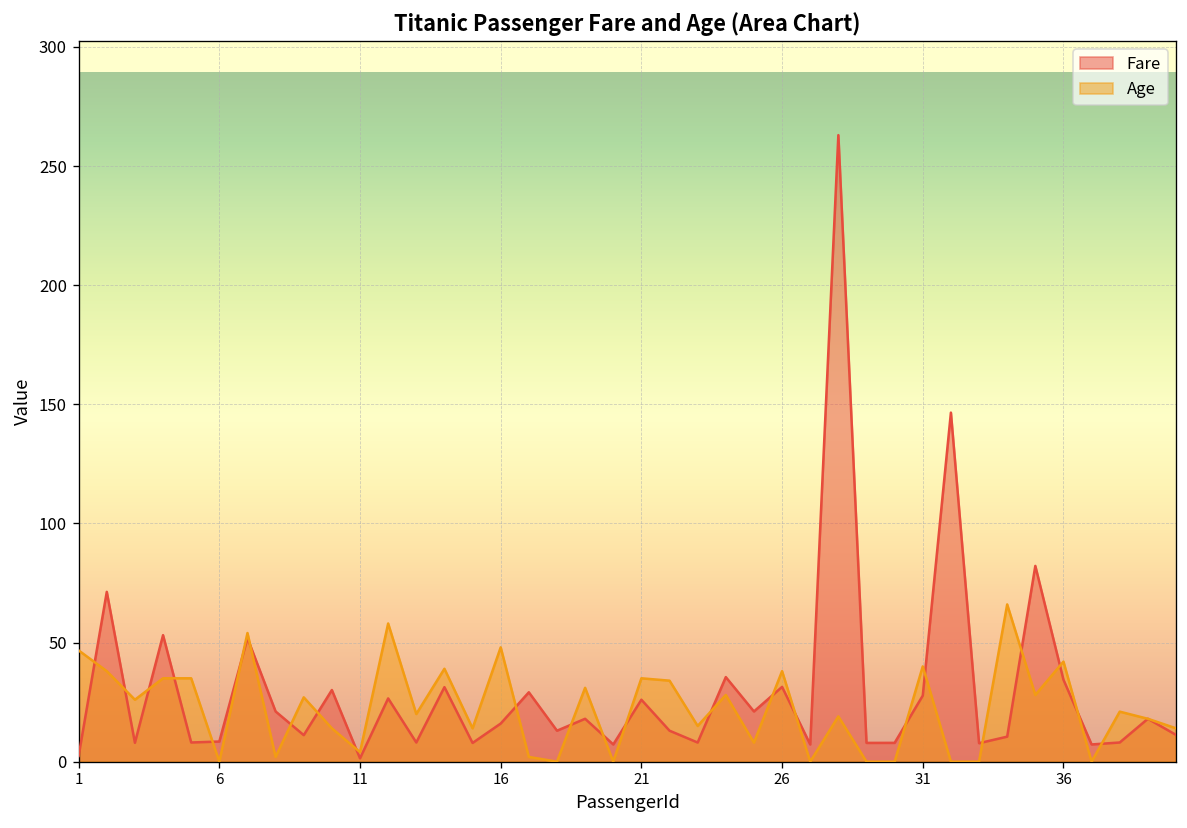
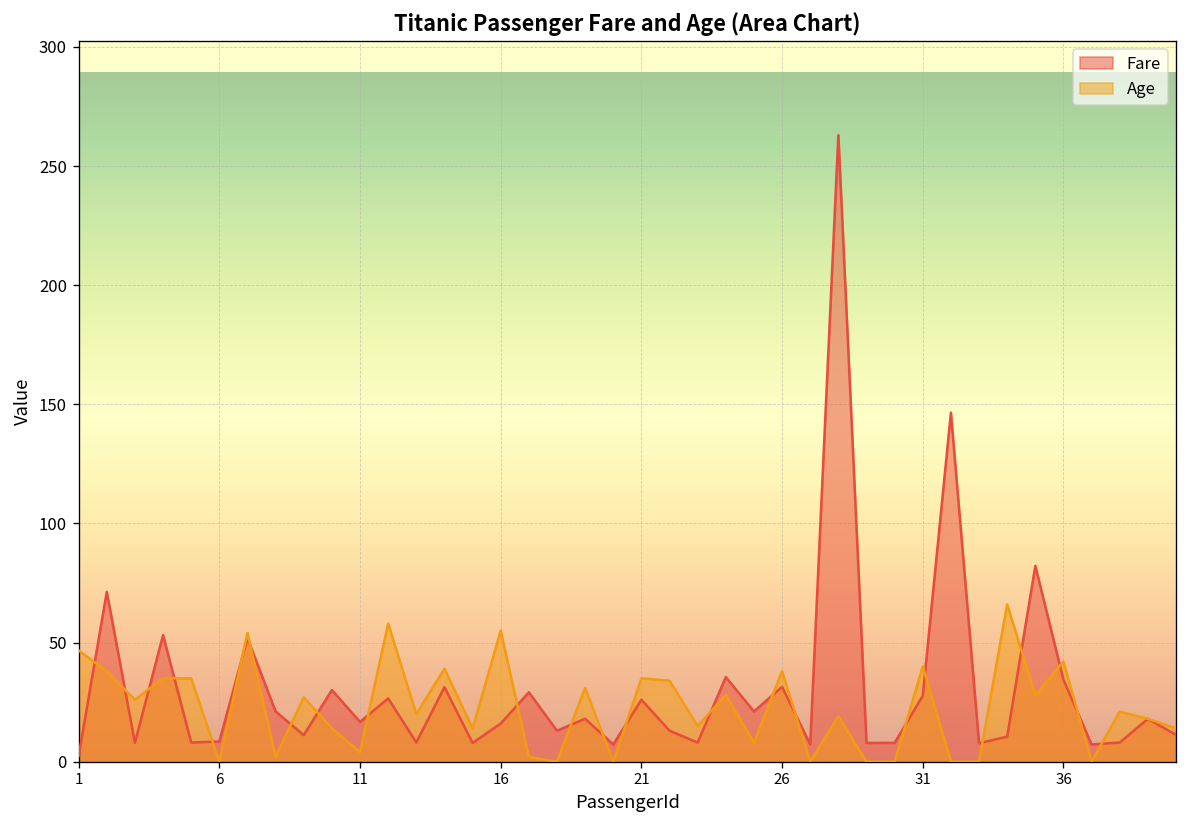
  {
    "Fare": {
      "1": 2,
      "6": 8,
-     "11": 1,
+     "11": 17,
      "16": 16,
      "21": 26,
      "26": 31,
      "31": 28,
      "36": 34
    },
    "Age": {
      "1": 47,
      "6": 0,
      "11": 4,
-     "16": 48,
+     "16": 55,
      "21": 35,
      "26": 38,
      "31": 40,
      "36": 42
    }
  }
